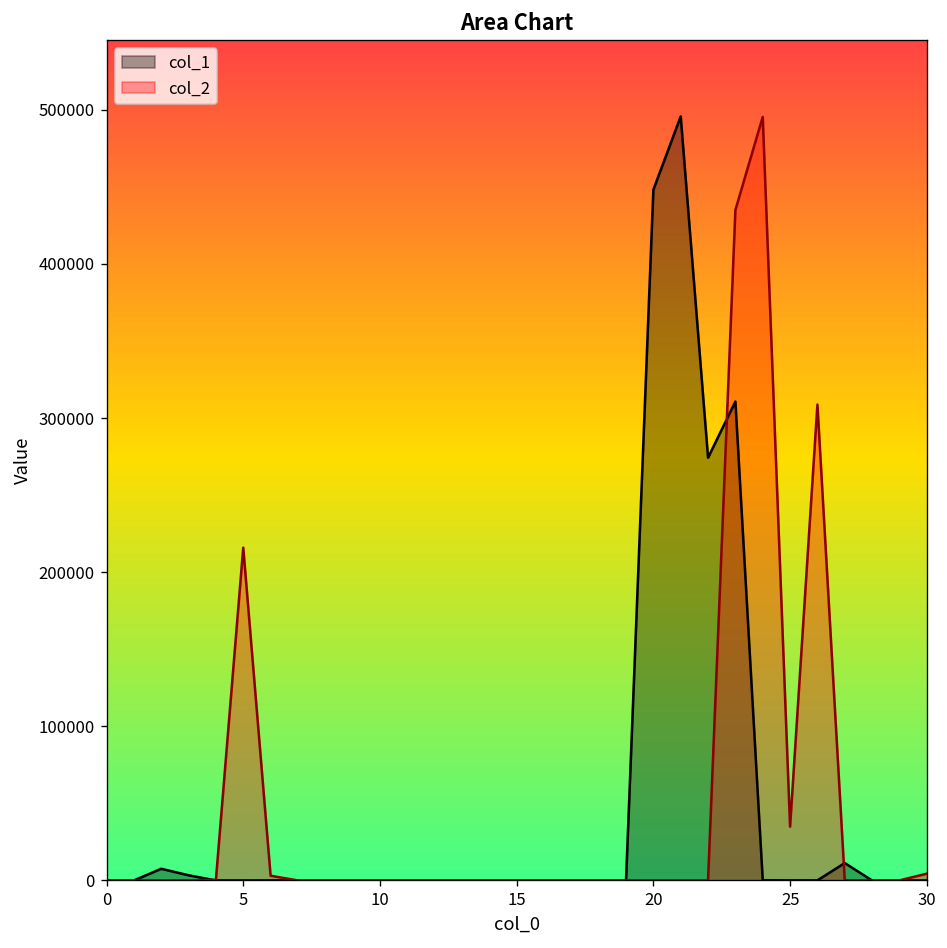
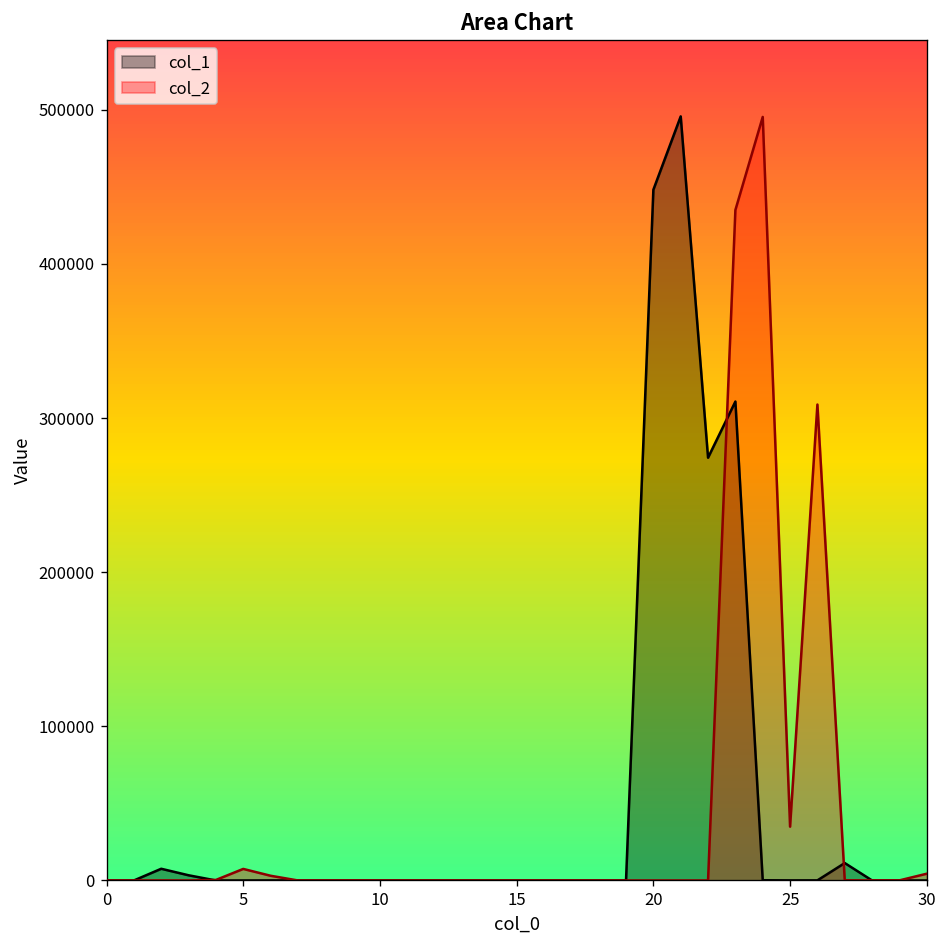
  {
    "col_1": {
      "5": 0,
      "20": 448000,
      "25": 0,
      "30": 0
    },
    "col_2": {
-     "5": 216000,
+     "5": 7000,
      "20": 0,
      "25": 35000,
      "30": 4000
    }
  }
